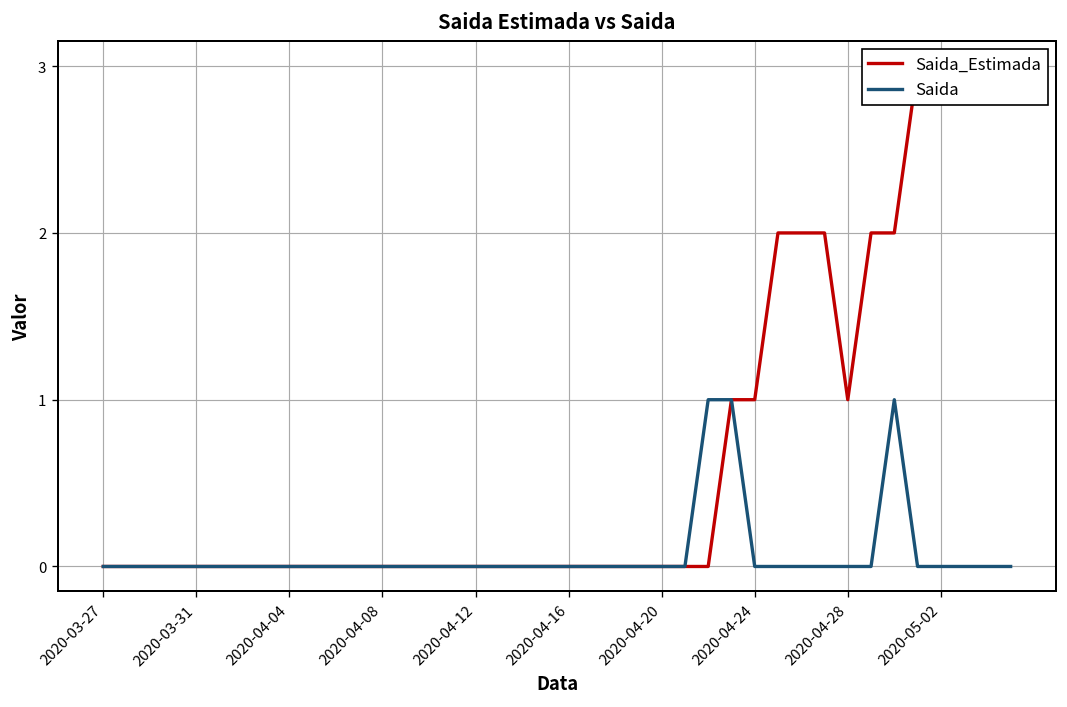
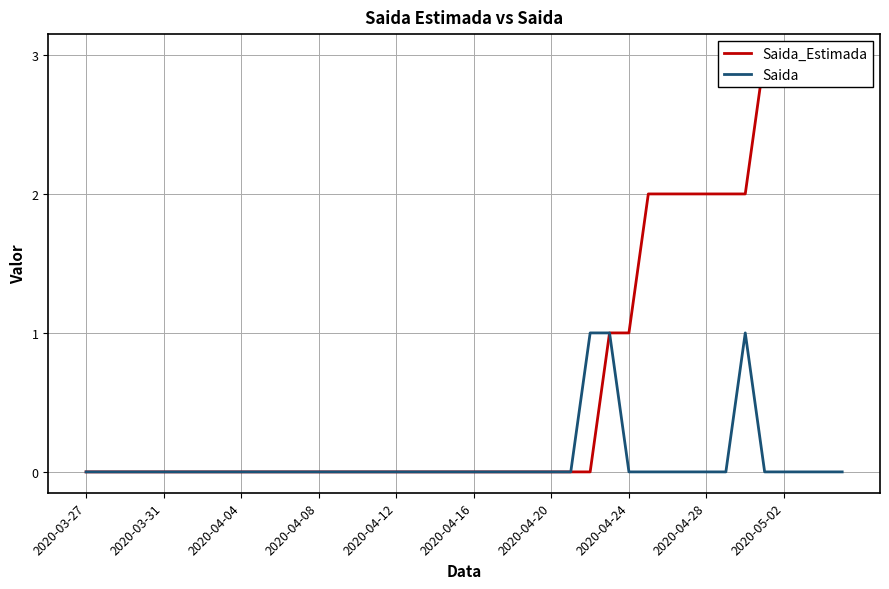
  {
    "Saida_Estimada": {
      "2020-04-24": 1,
-     "2020-04-28": 1
+     "2020-04-28": 2
    },
    "Saida": {
      "2020-04-24": 0,
      "2020-04-28": 0,
      "2020-05-02": 0
    }
  }
